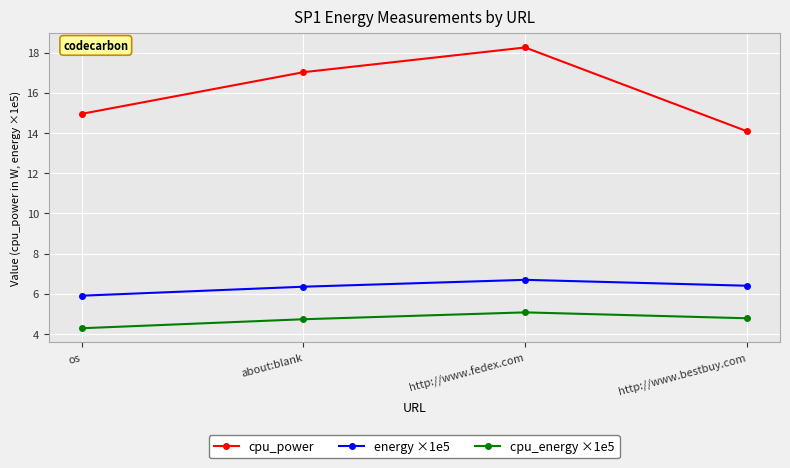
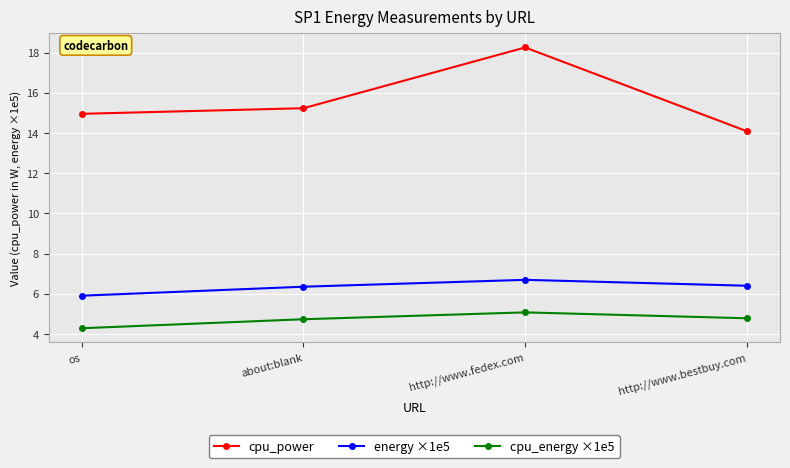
  {
    "cpu_power": {
      "os": 15.0,
-     "about:blank": 17.0,
+     "about:blank": 15.2,
      "http://www.fedex.com": 18.3,
      "http://www.bestbuy.com": 14.1
    },
    "energy ×1e5": {
      "os": 5.9,
      "about:blank": 6.3,
      "http://www.fedex.com": 6.7,
      "http://www.bestbuy.com": 6.4
    },
    "cpu_energy ×1e5": {
      "os": 4.3,
      "about:blank": 4.7,
      "http://www.fedex.com": 5.1,
      "http://www.bestbuy.com": 4.8
    }
  }
